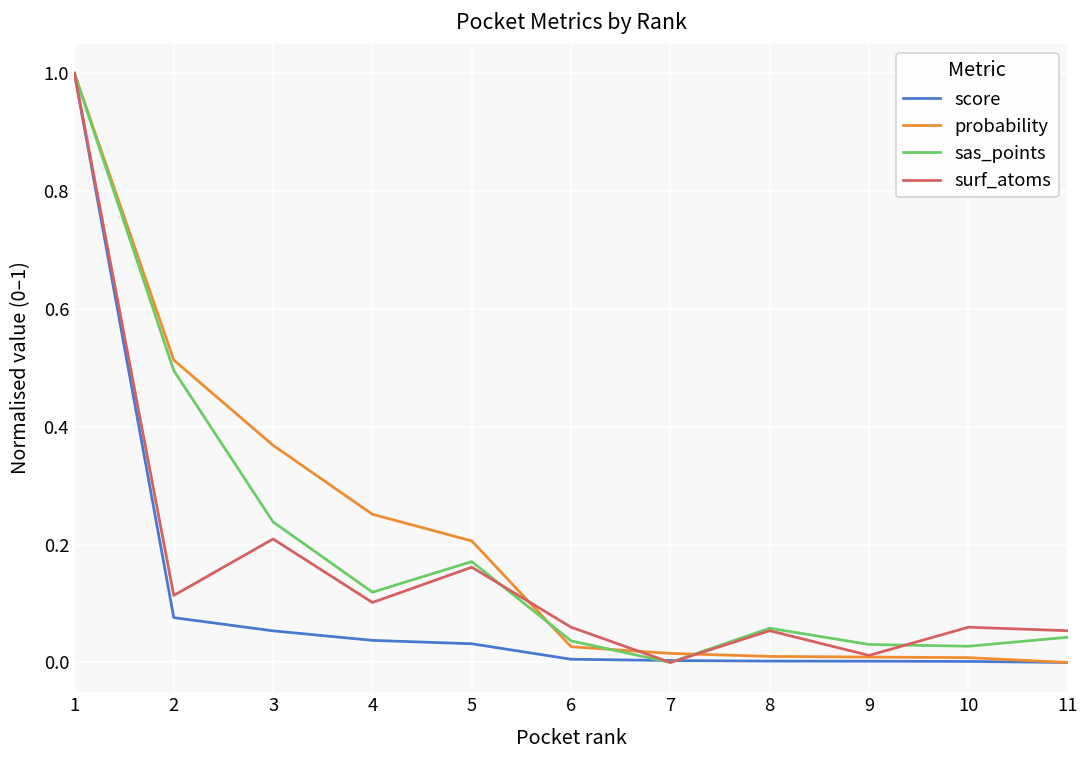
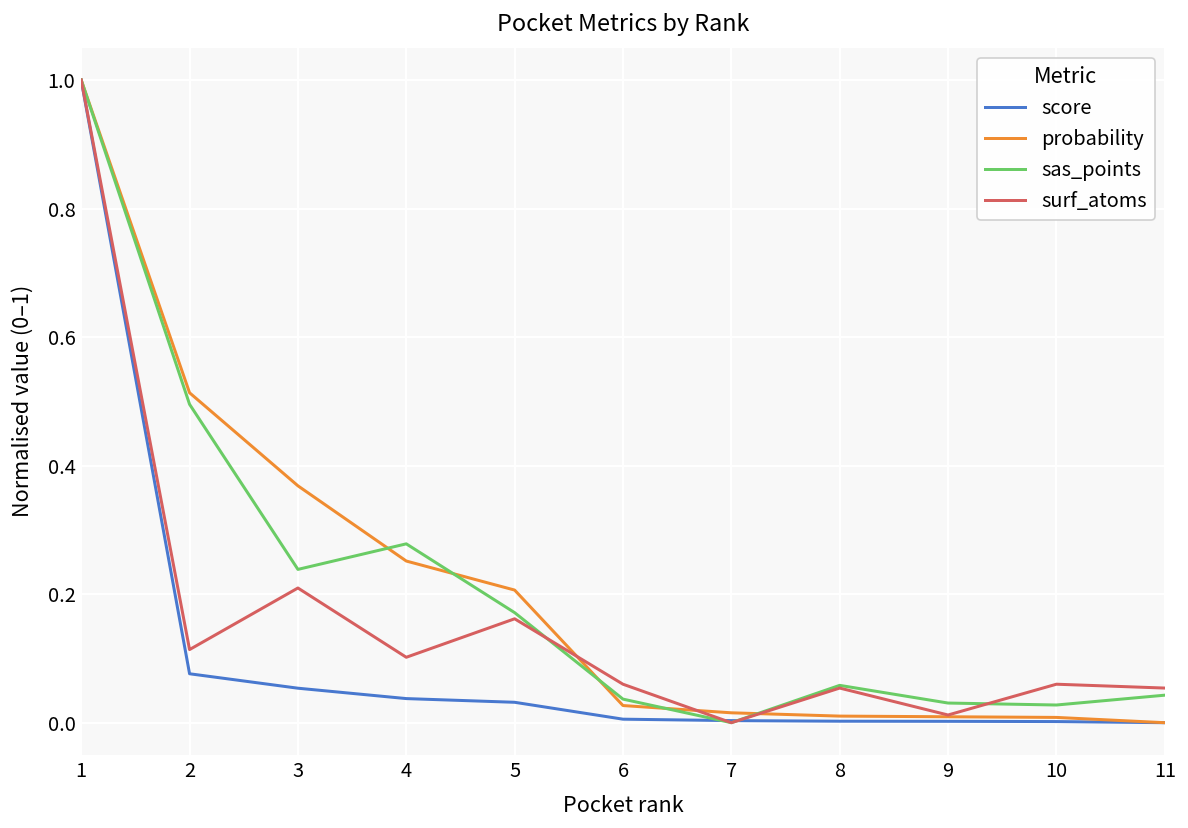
  {
    "score": {
      "2": 0.08,
      "3": 0.05,
      "4": 0.04,
      "5": 0.03,
      "6": 0.01,
      "8": 0.00,
      "9": 0.00,
      "10": 0.00
    },
    "probability": {
      "2": 0.51,
      "3": 0.37,
      "4": 0.25,
      "5": 0.21,
      "6": 0.03,
      "7": 0.02,
      "8": 0.01,
      "10": 0.01
    },
    "sas_points": {
      "2": 0.50,
      "3": 0.24,
-     "4": 0.12,
+     "4": 0.28,
      "5": 0.17,
      "6": 0.04,
      "9": 0.03,
      "10": 0.03,
      "11": 0.04
    },
    "surf_atoms": {
      "2": 0.11,
      "3": 0.21,
      "4": 0.10,
      "5": 0.16,
      "6": 0.06,
      "10": 0.06,
      "11": 0.05
    }
  }
